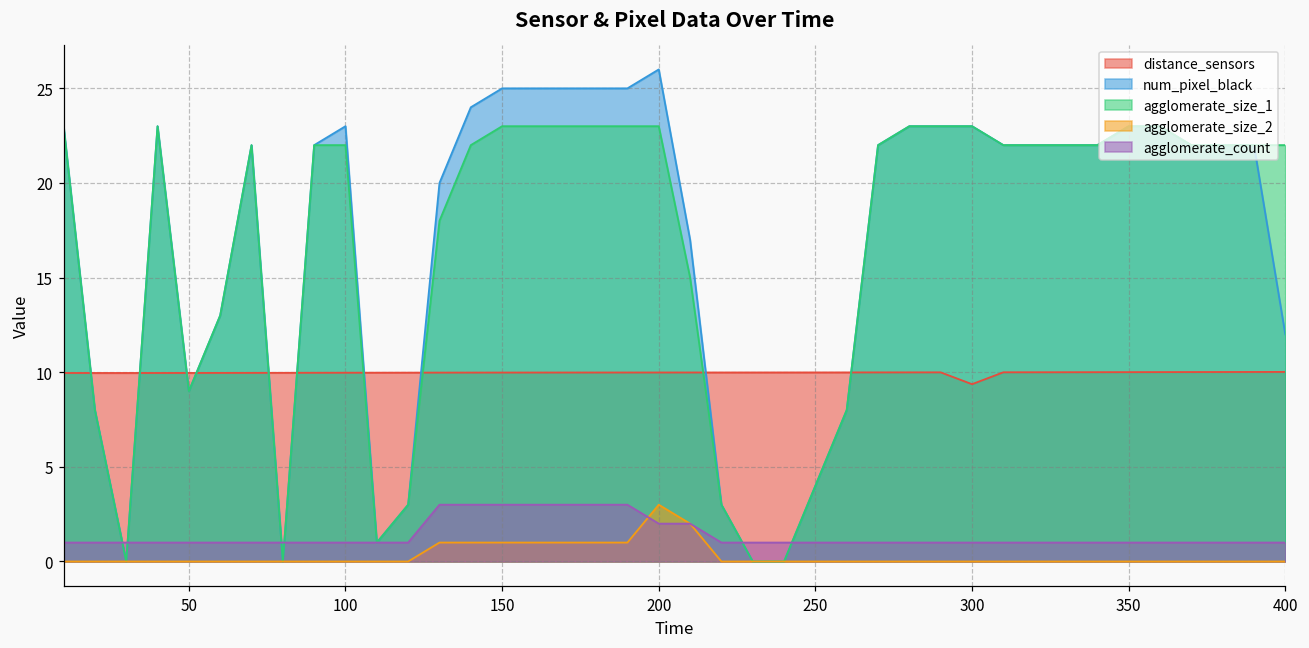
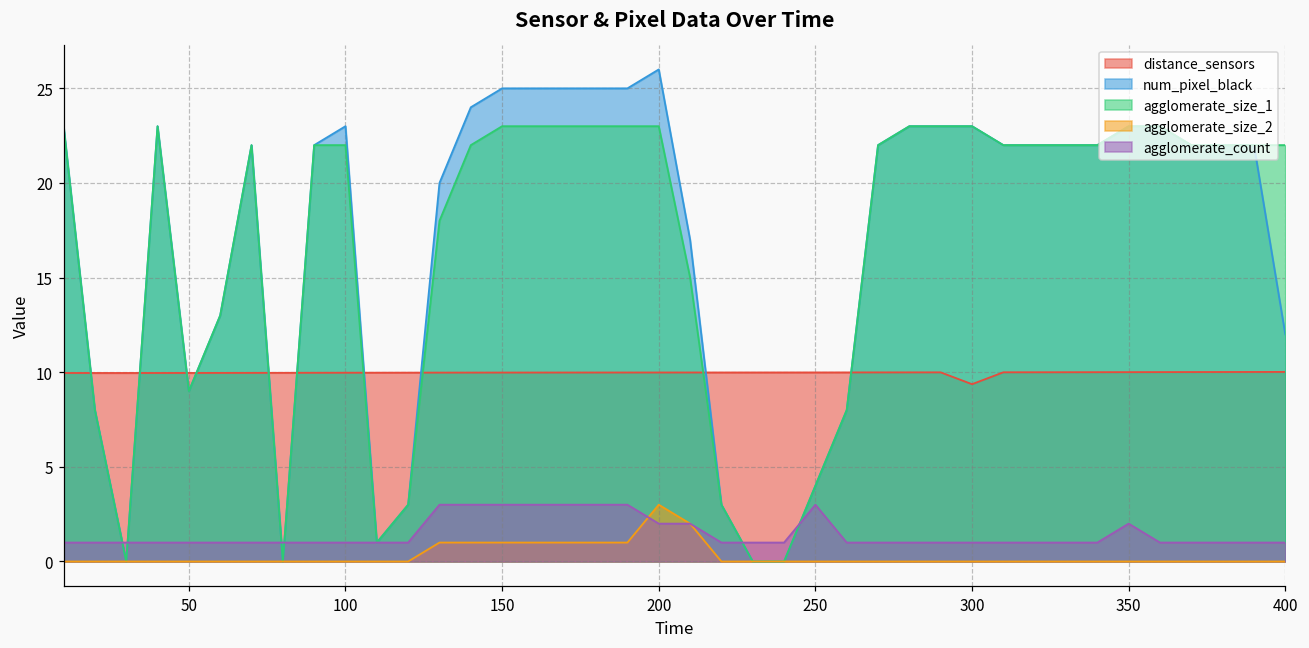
  {
    "distance_sensors": {
      "50": 10,
      "100": 10,
      "150": 10,
      "200": 10,
      "250": 10,
      "300": 9.4,
      "350": 10,
      "400": 10
    },
    "num_pixel_black": {
      "100": 23,
      "150": 25,
      "200": 26,
      "400": 12
    },
    "agglomerate_size_1": {
      "100": 22,
      "150": 23,
      "200": 23,
      "400": 22
    },
    "agglomerate_size_2": {
      "50": 0,
      "100": 0,
      "150": 1,
      "200": 3,
      "250": 0,
      "300": 0,
      "350": 0,
      "400": 0
    },
    "agglomerate_count": {
      "50": 1,
      "100": 1,
      "150": 3,
      "200": 2,
-     "250": 1,
+     "250": 3,
      "300": 1,
-     "350": 1,
+     "350": 2,
      "400": 1
    }
  }
